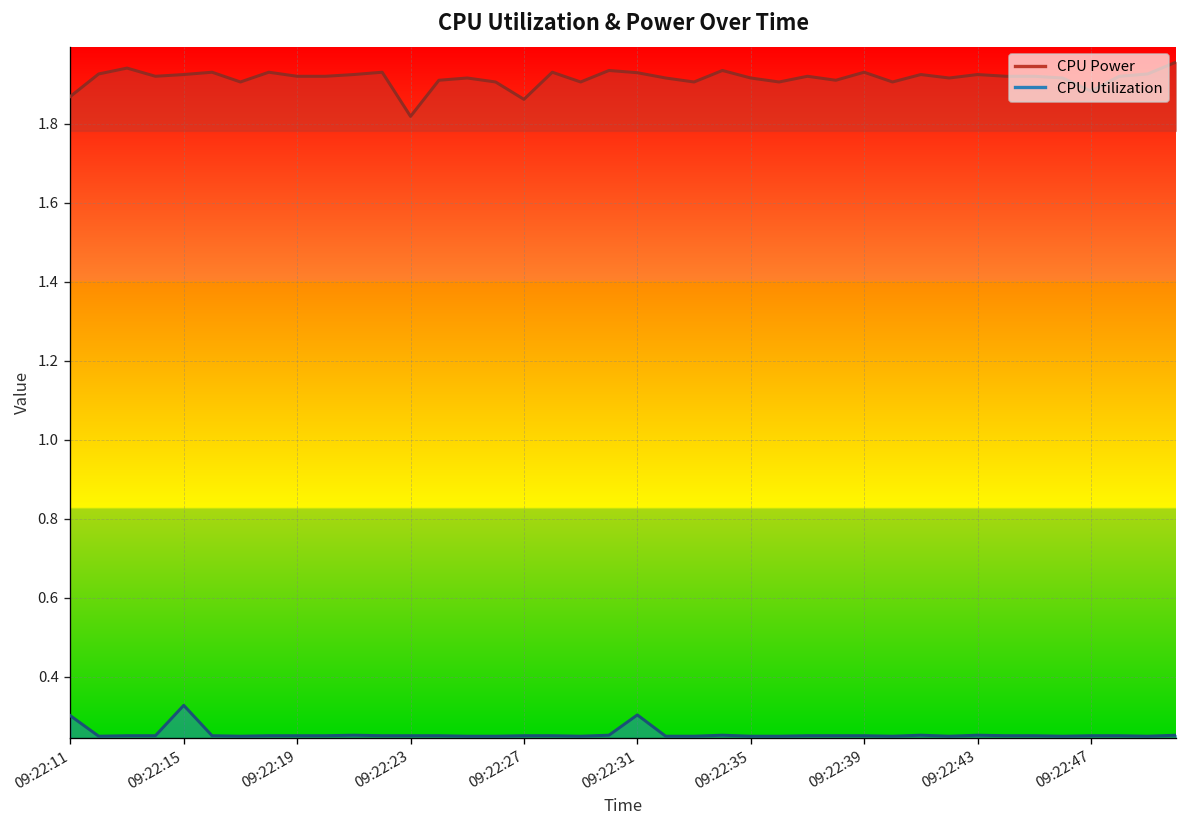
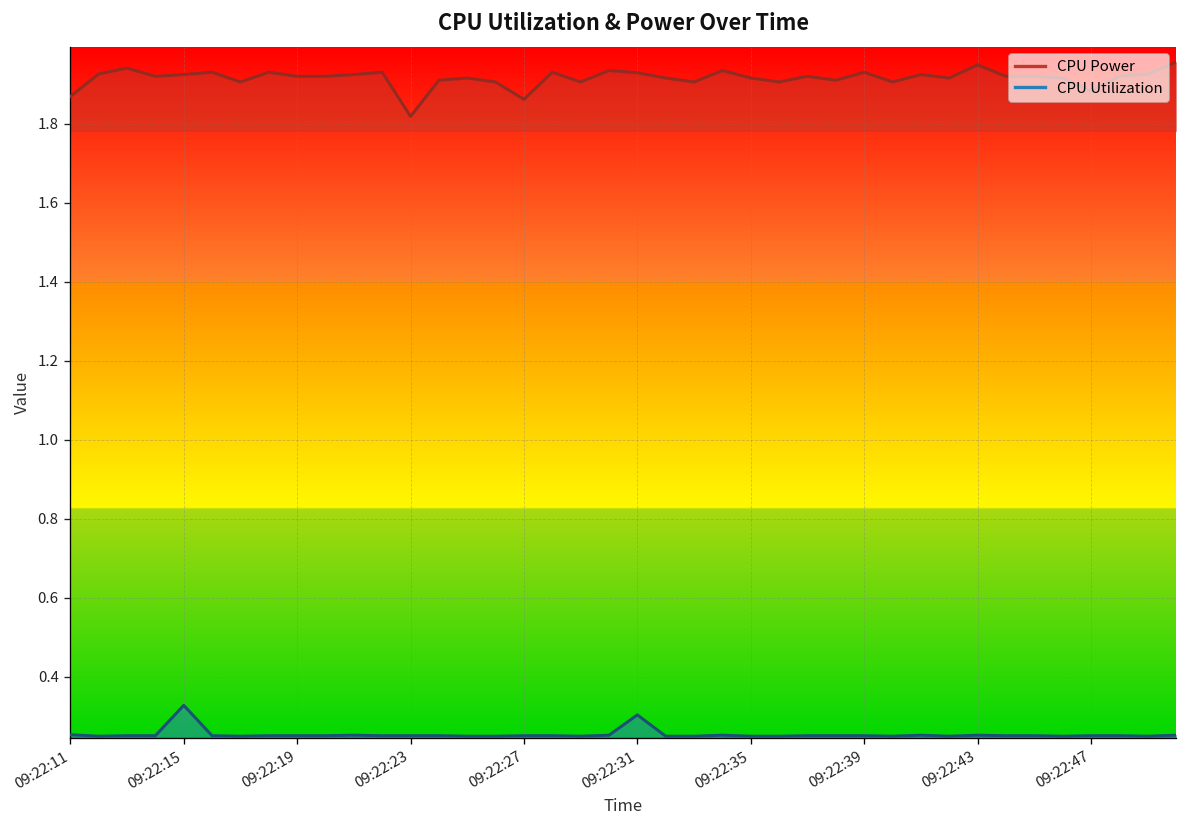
  {
    "CPU Power": {
      "09:22:11": 1.87,
      "09:22:15": 1.92,
      "09:22:19": 1.92,
      "09:22:23": 1.82,
      "09:22:27": 1.86,
      "09:22:31": 1.93,
      "09:22:35": 1.92,
      "09:22:39": 1.93,
-     "09:22:43": 1.92
+     "09:22:43": 1.95
    },
    "CPU Utilization": {
-     "09:22:11": 0.30,
+     "09:22:11": 0.25,
      "09:22:15": 0.33,
      "09:22:19": 0.25,
      "09:22:23": 0.25,
      "09:22:27": 0.25,
      "09:22:31": 0.30,
      "09:22:35": 0.25,
      "09:22:39": 0.25,
      "09:22:43": 0.25,
      "09:22:47": 0.25
    }
  }
